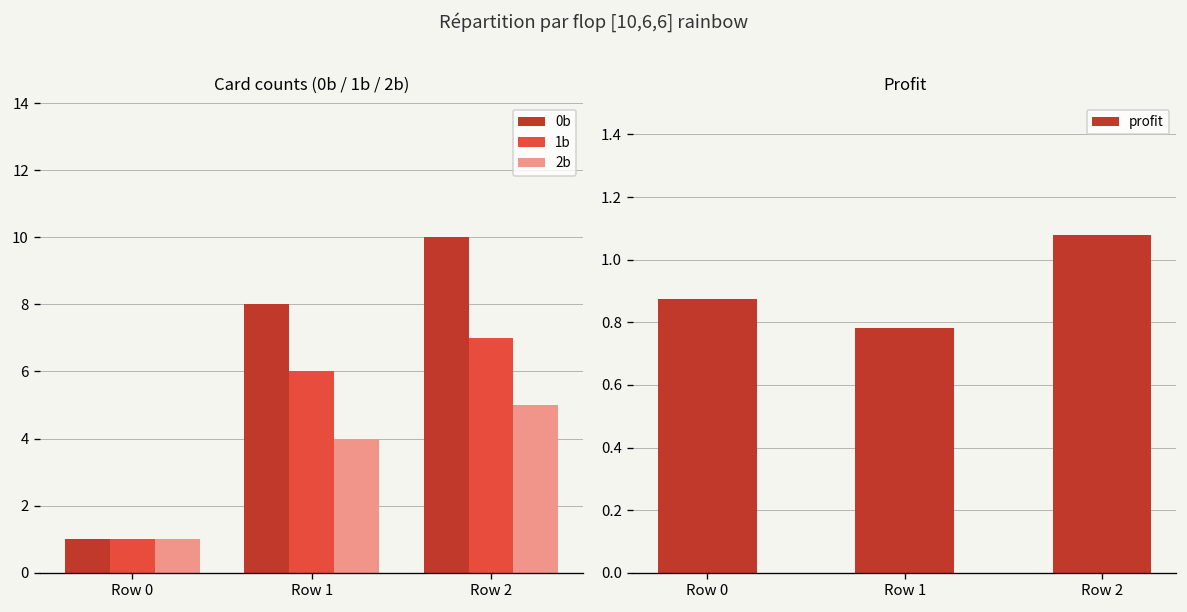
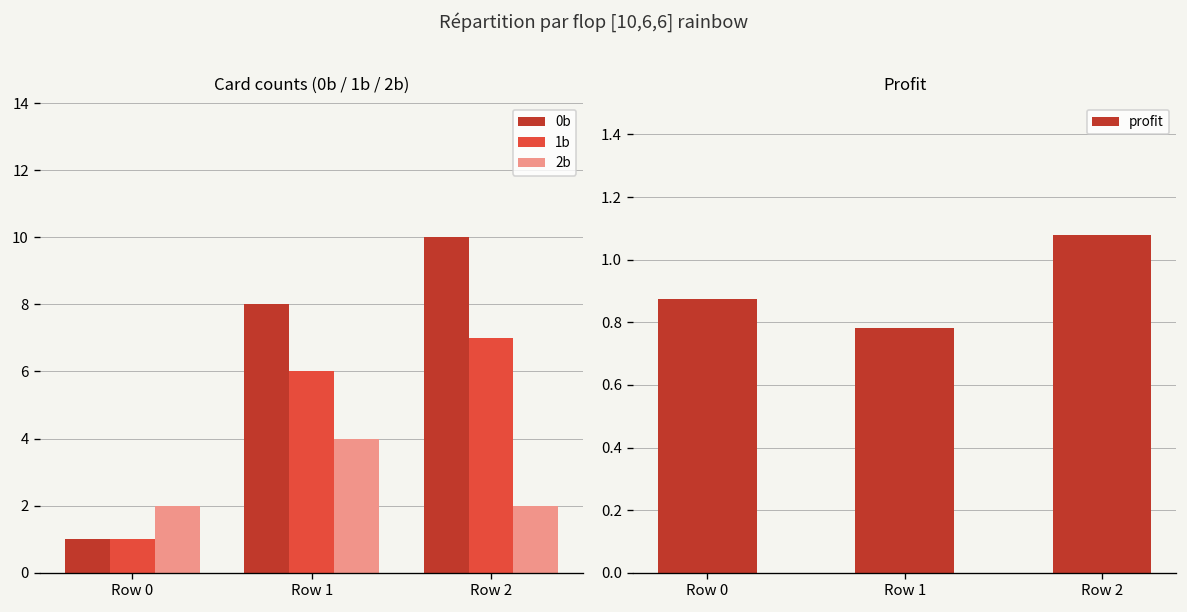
  {
    "Card counts (0b / 1b / 2b)": {
      "2b": {
-       "Row 0": 1,
+       "Row 0": 2,
        "Row 1": 4,
-       "Row 2": 5
+       "Row 2": 2
      }
    },
    "Profit": {
      "Row 0": 0.87,
      "Row 1": 0.78,
      "Row 2": 1.08
    }
  }
